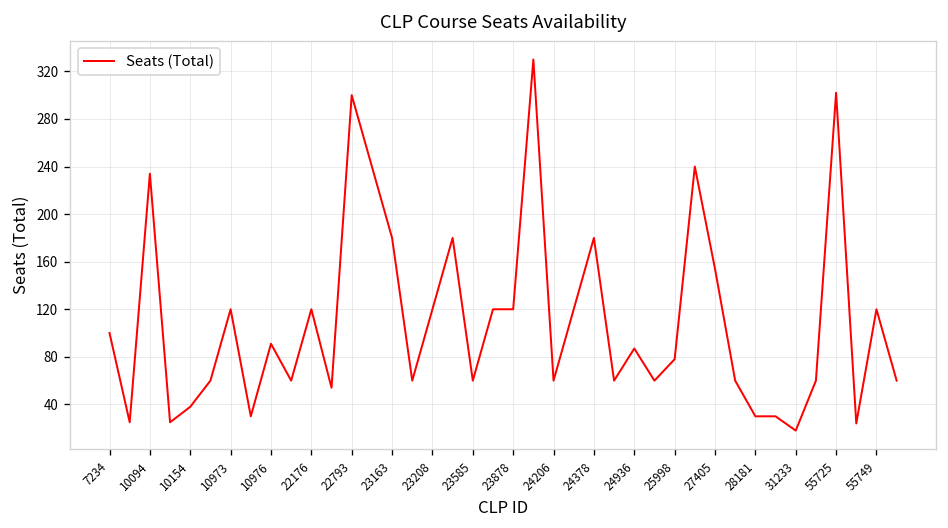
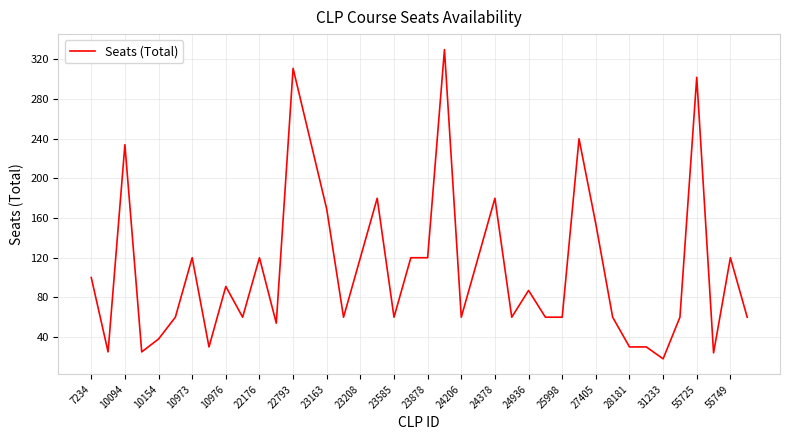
  {
    "7234": 100,
    "10094": 230,
    "10154": 40,
    "10973": 120,
    "10976": 90,
    "22176": 120,
-   "22793": 300,
-   "23163": 180,
+   "22793": 310,
+   "23163": 170,
    "23208": 120,
    "23585": 60,
    "23878": 120,
    "24206": 60,
    "24378": 180,
    "24936": 90,
-   "25998": 80,
+   "25998": 60,
    "27405": 150,
    "28181": 30,
    "31233": 20,
    "55725": 300,
    "55749": 120
  }
